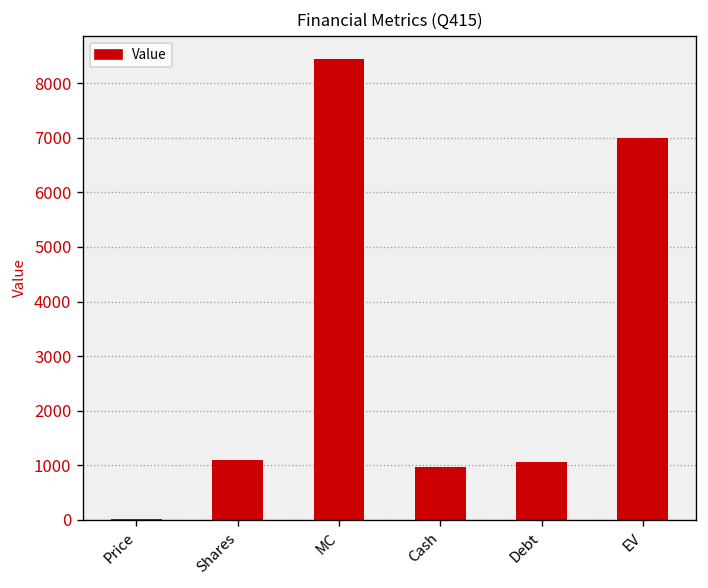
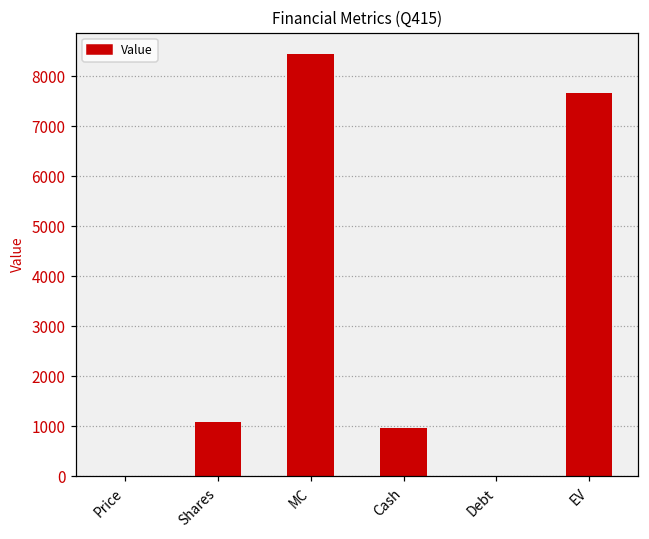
  {
    "Shares": 1100,
    "MC": 8400,
    "Cash": 1000,
-   "Debt": 1100,
-   "EV": 7000
+   "Debt": 0,
+   "EV": 7700
  }
